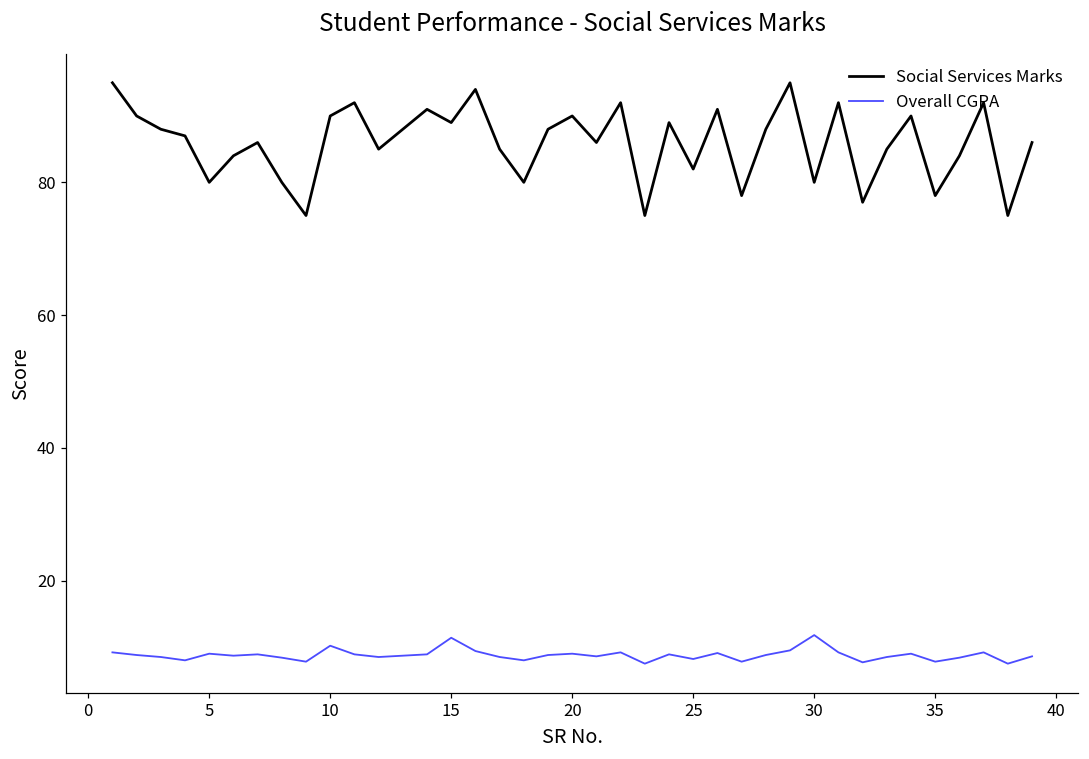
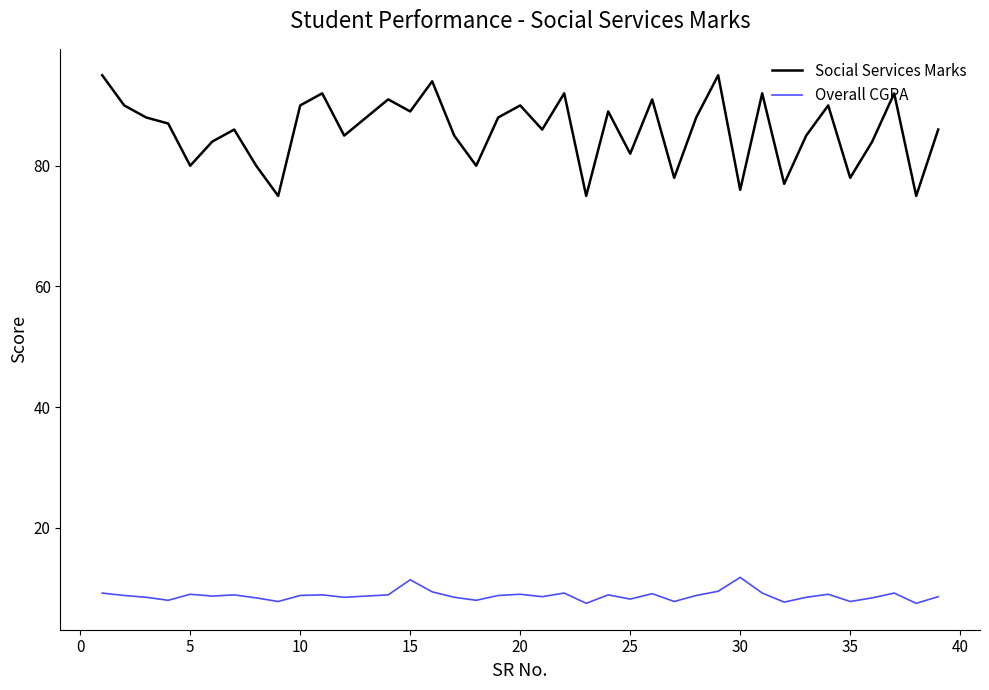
  {
    "Social Services Marks": {
      "5": 80,
      "10": 90,
      "15": 89,
      "20": 90,
      "25": 82,
-     "30": 80,
+     "30": 76,
      "35": 78
    },
    "Overall CGPA": {
      "5": 9,
-     "10": 10,
+     "10": 9,
      "15": 11,
      "20": 9,
      "25": 8,
      "30": 12,
      "35": 8
    }
  }
